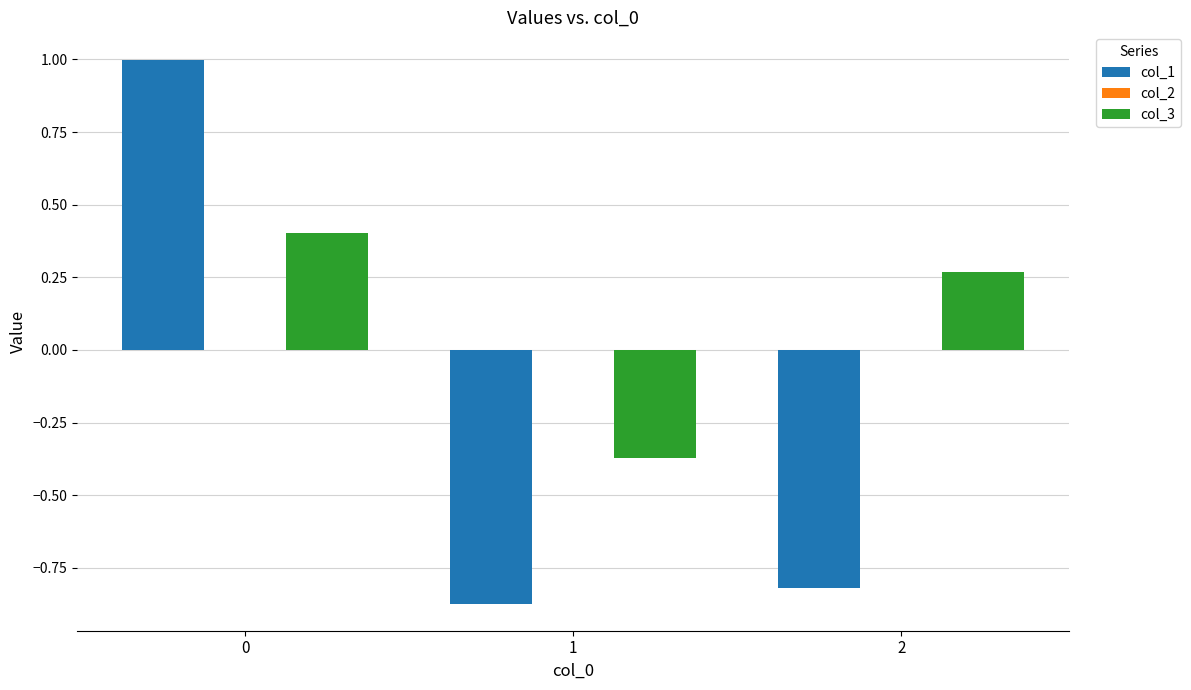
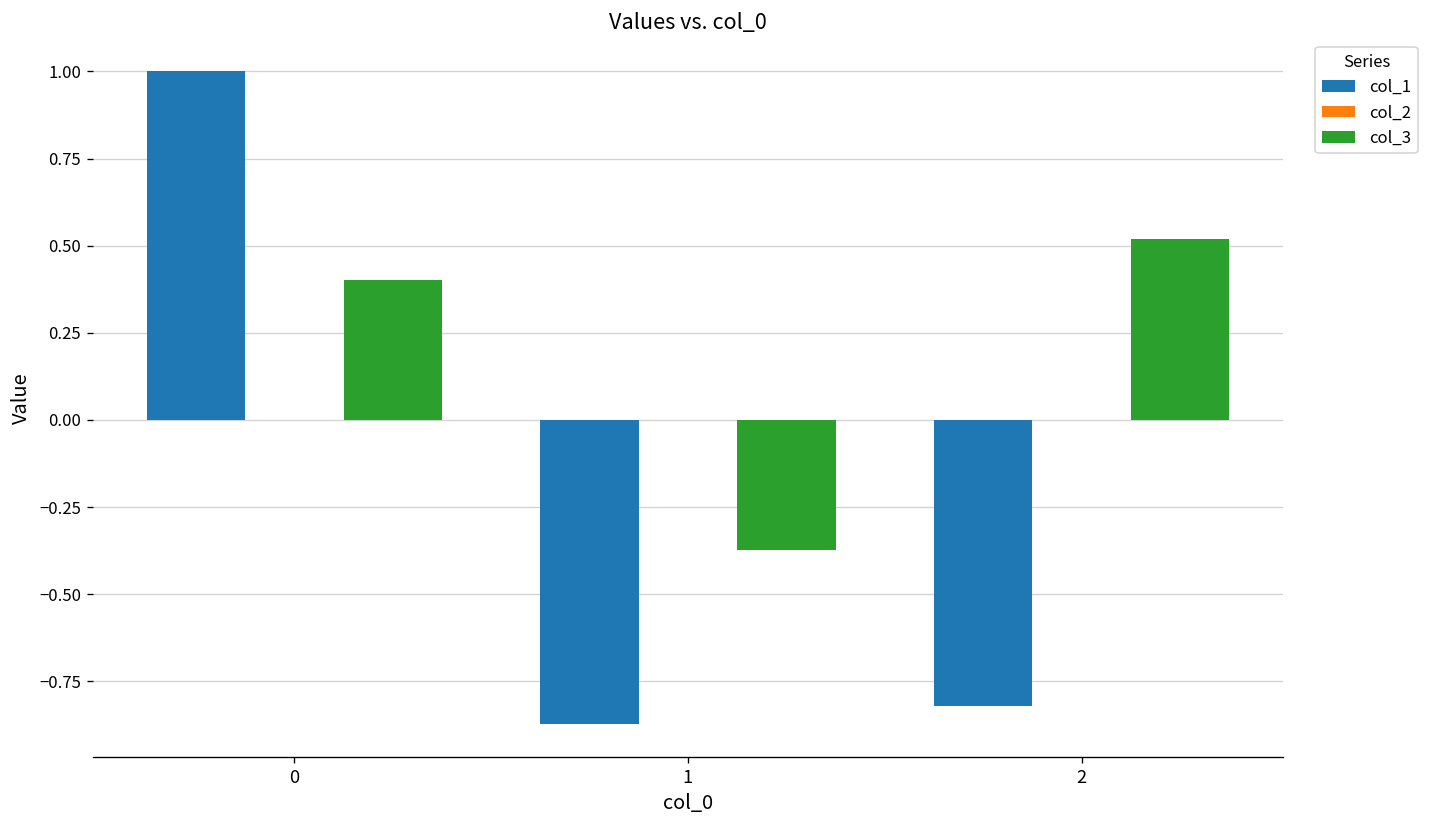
  {
    "col_1": {
      "0": 1.00,
      "1": -0.87,
      "2": -0.82
    },
    "col_3": {
      "0": 0.40,
      "1": -0.37,
-     "2": 0.27
+     "2": 0.52
    }
  }
